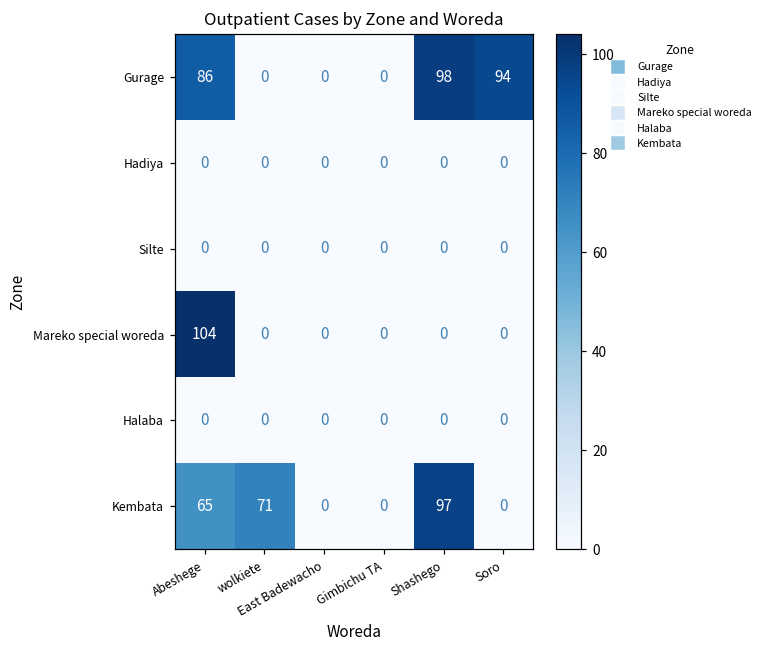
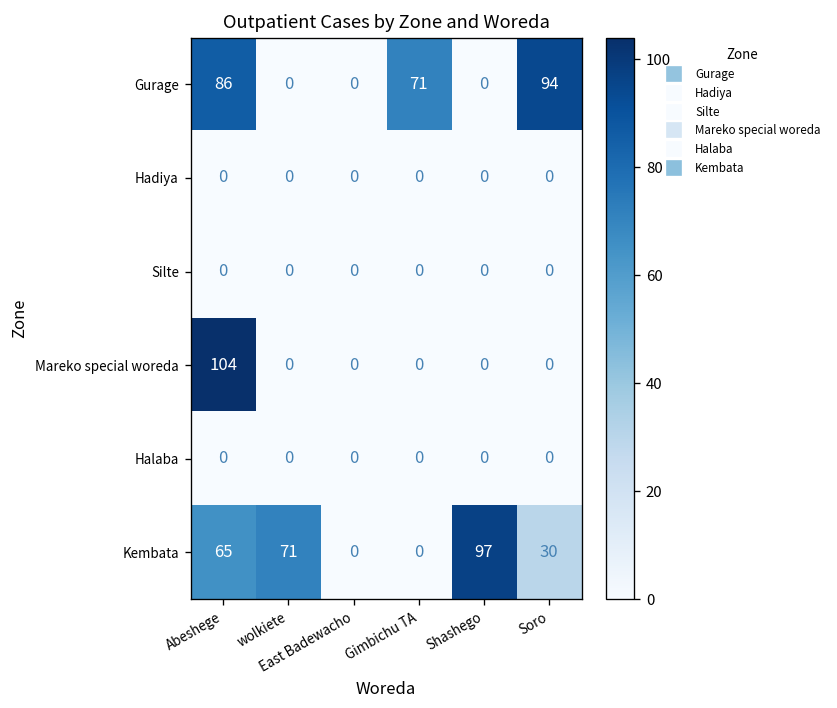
  {
    "Gurage": {
      "Abeshege": 86,
      "wolkiete": 0,
      "East Badewacho": 0,
-     "Gimbichu TA": 0,
-     "Shashego": 98,
+     "Gimbichu TA": 71,
+     "Shashego": 0,
      "Soro": 94
    },
    "Hadiya": {
      "Abeshege": 0,
      "wolkiete": 0,
      "East Badewacho": 0,
      "Gimbichu TA": 0,
      "Shashego": 0,
      "Soro": 0
    },
    "Silte": {
      "Abeshege": 0,
      "wolkiete": 0,
      "East Badewacho": 0,
      "Gimbichu TA": 0,
      "Shashego": 0,
      "Soro": 0
    },
    "Mareko special woreda": {
      "Abeshege": 104,
      "wolkiete": 0,
      "East Badewacho": 0,
      "Gimbichu TA": 0,
      "Shashego": 0,
      "Soro": 0
    },
    "Halaba": {
      "Abeshege": 0,
      "wolkiete": 0,
      "East Badewacho": 0,
      "Gimbichu TA": 0,
      "Shashego": 0,
      "Soro": 0
    },
    "Kembata": {
      "Abeshege": 65,
      "wolkiete": 71,
      "East Badewacho": 0,
      "Gimbichu TA": 0,
      "Shashego": 97,
-     "Soro": 0
+     "Soro": 30
    }
  }
